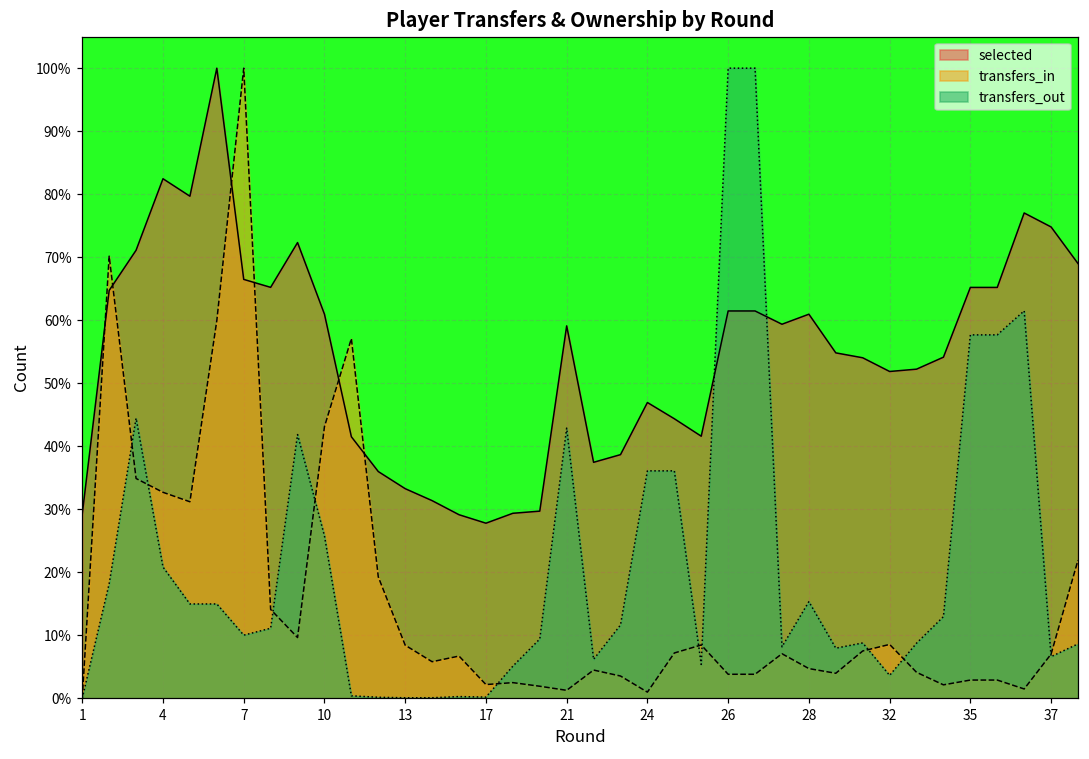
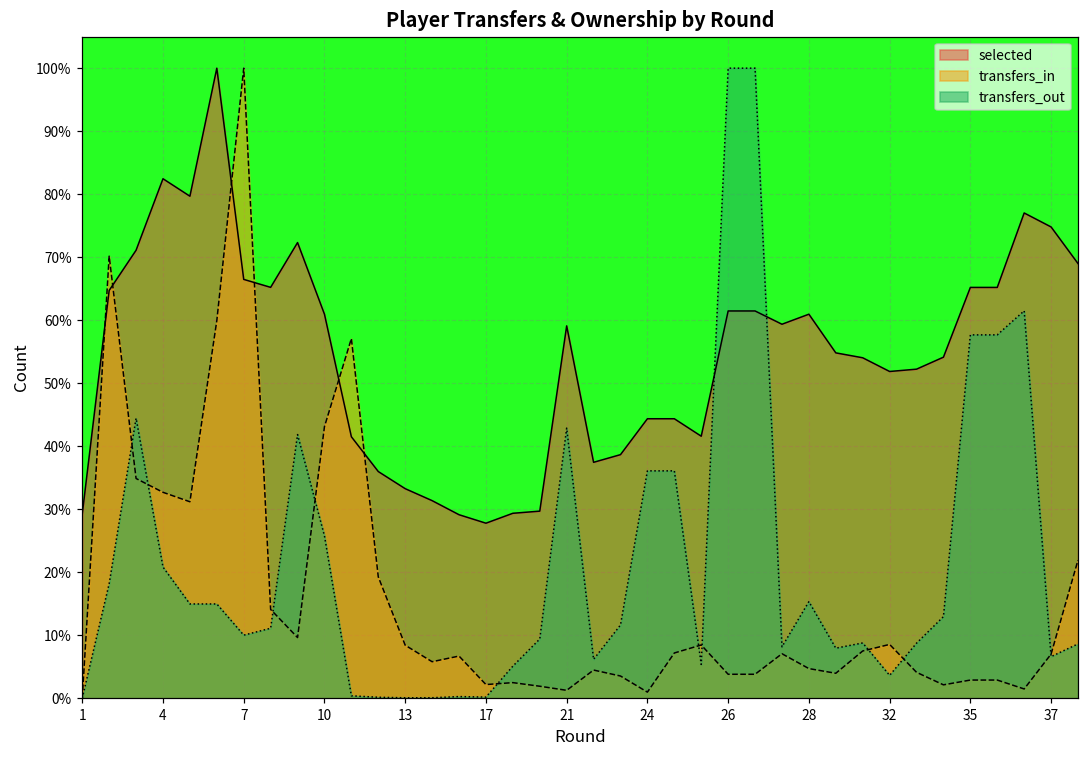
  {
    "selected": {
      "21": "59%",
-     "24": "47%"
+     "24": "44%"
    },
    "transfers_in": {
      "21": "1%",
      "24": "1%"
    },
    "transfers_out": {
      "21": "43%",
      "24": "36%"
    }
  }
